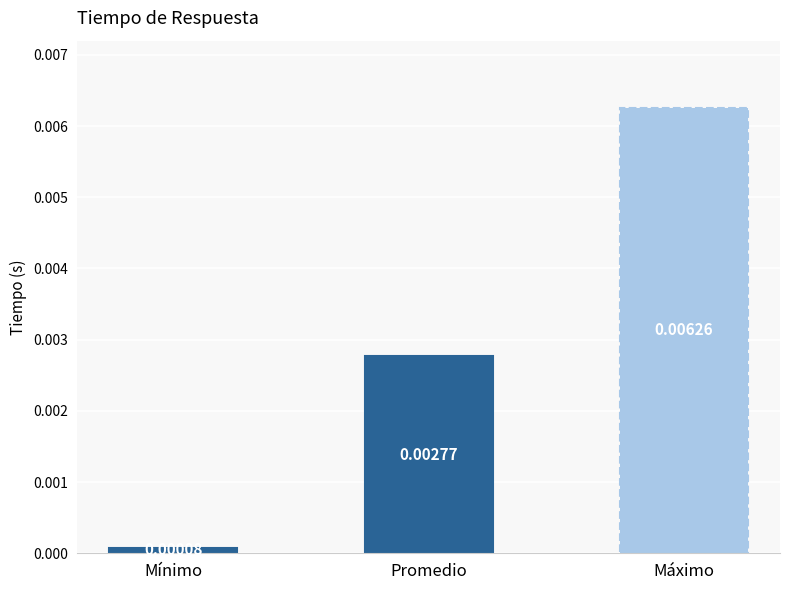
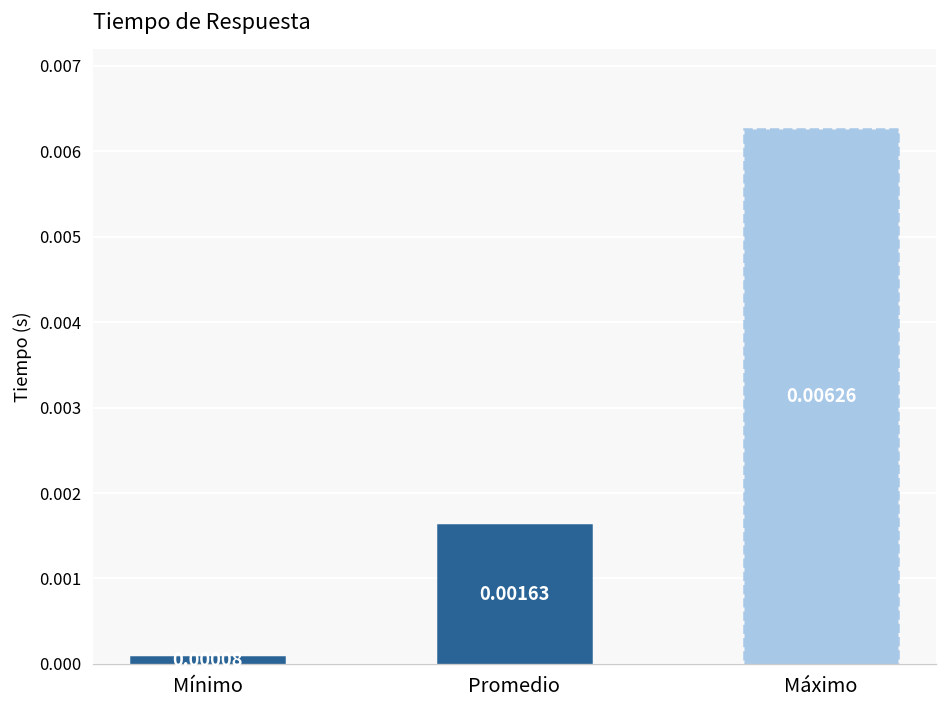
  {
-   "Promedio": 0.00277,
+   "Promedio": 0.00163,
    "Máximo": 0.00626
  }
